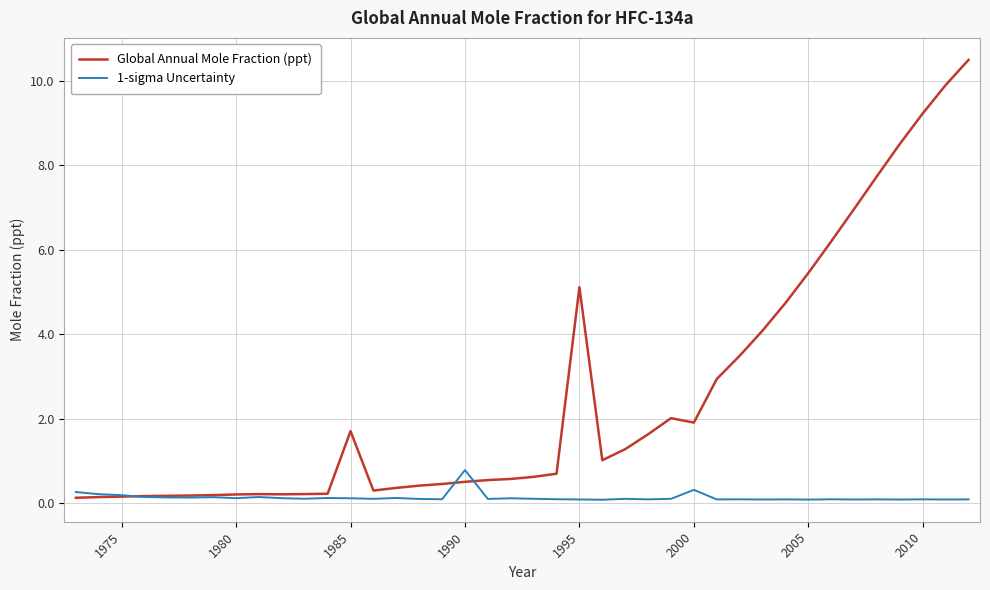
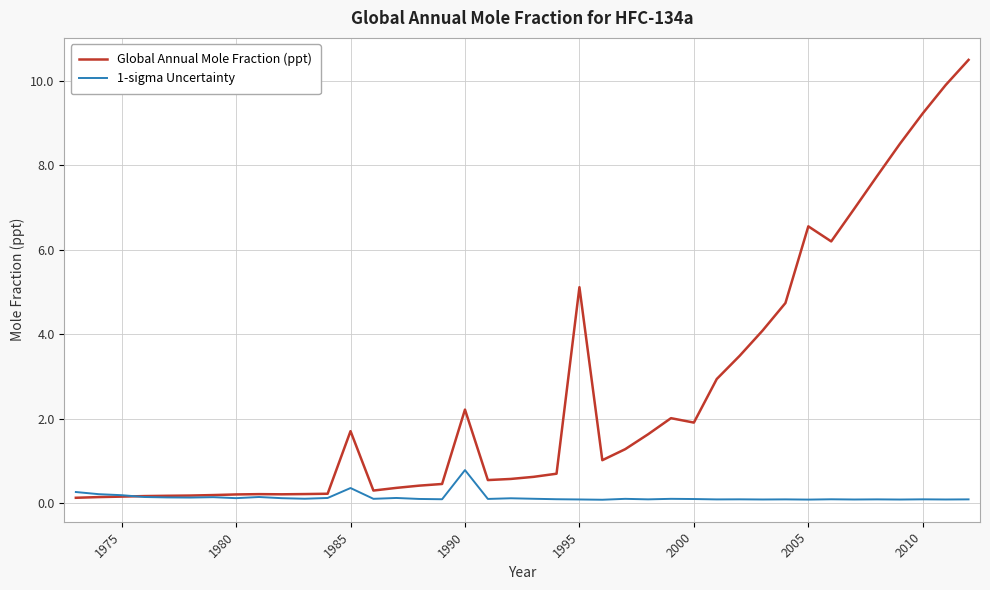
  {
    "Global Annual Mole Fraction (ppt)": {
      "1980": 0.2,
      "1985": 1.7,
-     "1990": 0.5,
+     "1990": 2.2,
      "1995": 5.1,
      "2000": 1.9,
-     "2005": 5.4,
+     "2005": 6.6,
      "2010": 9.2
    },
    "1-sigma Uncertainty": {
      "1980": 0.1,
-     "1985": 0.1,
+     "1985": 0.4,
      "1990": 0.8,
      "1995": 0.1,
-     "2000": 0.3,
+     "2000": 0.1,
      "2005": 0.1,
      "2010": 0.1
    }
  }
